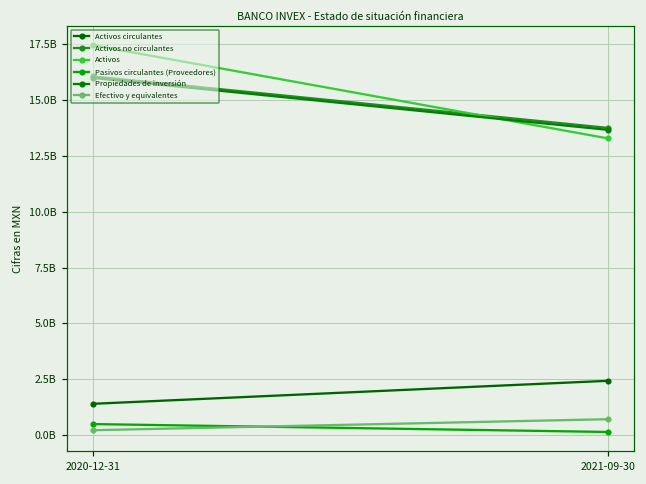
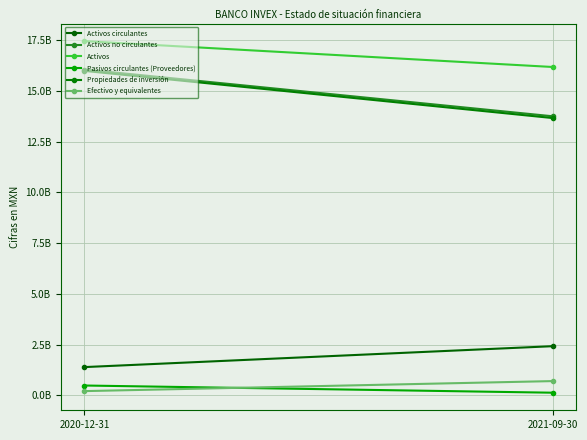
  {
    "Activos": {
-     "2021-09-30": 13300000000
+     "2021-09-30": 16200000000
    },
    "Efectivo y equivalentes": {
      "2020-12-31": 200000000,
      "2021-09-30": 700000000
    }
  }
